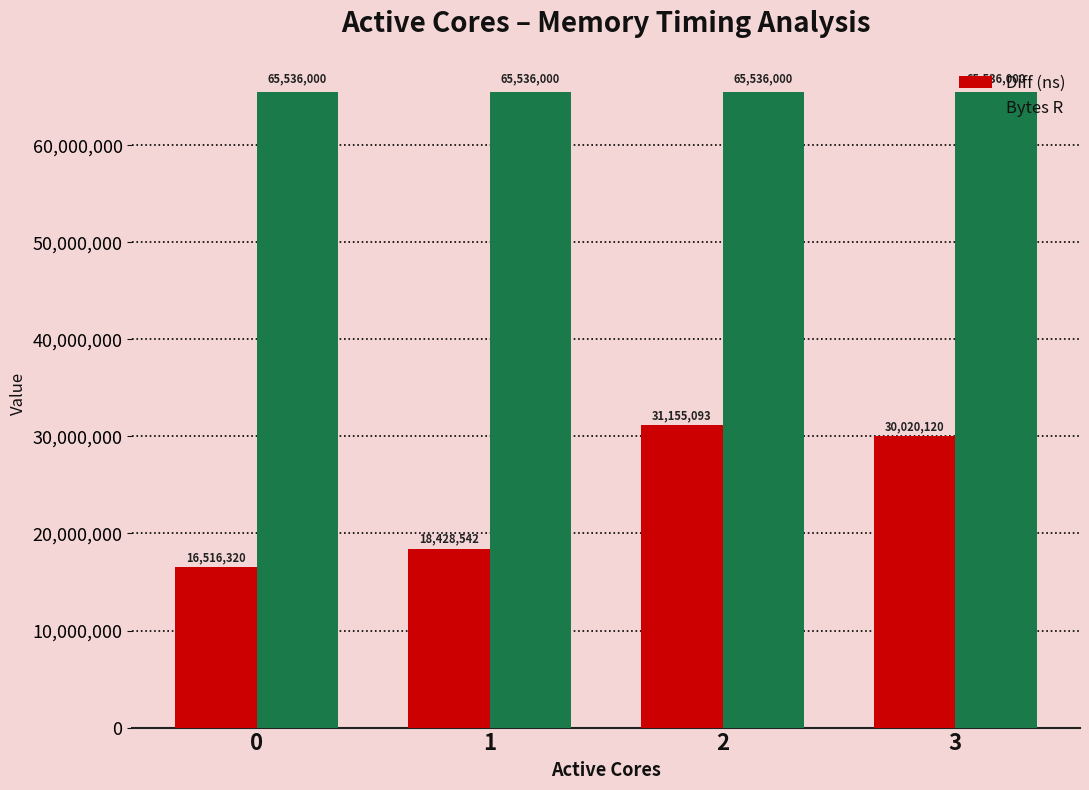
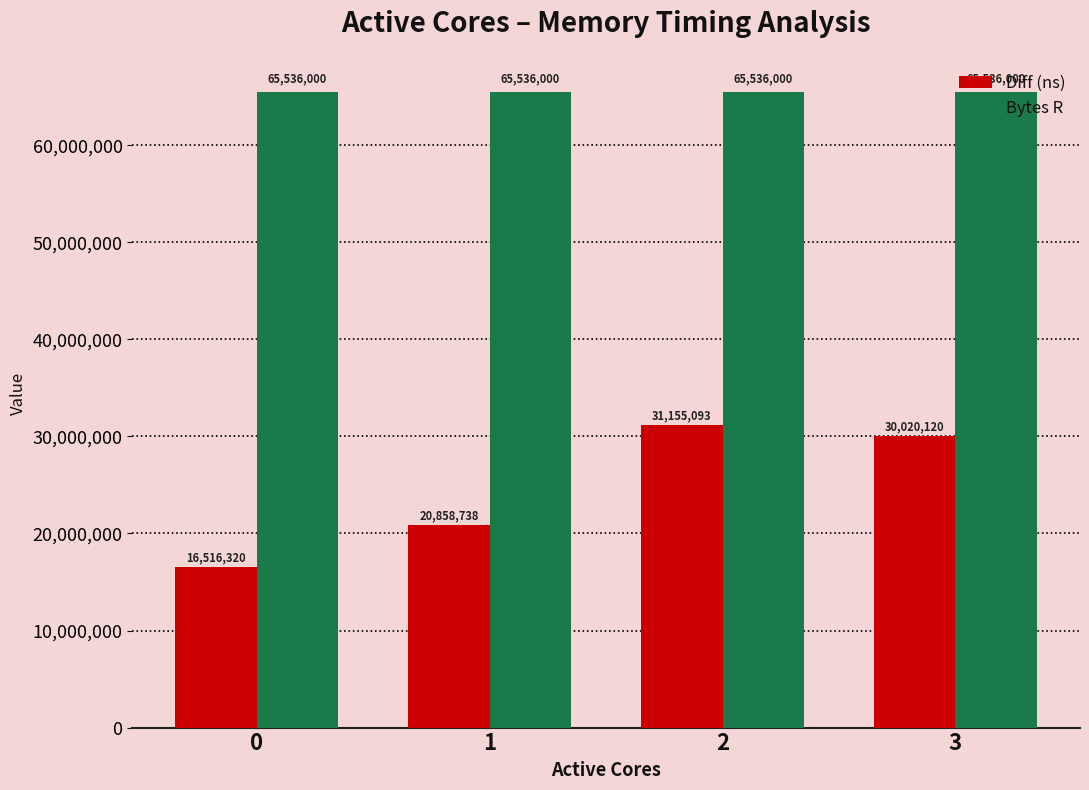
  {
    "Diff (ns)": {
      "0": "16,516,320",
-     "1": "18,428,542",
+     "1": "20,858,738",
      "2": "31,155,093",
      "3": "30,020,120"
    },
    "Bytes R": {
      "0": "65,536,000",
      "1": "65,536,000",
      "2": "65,536,000",
      "3": "65,536,000"
    }
  }
